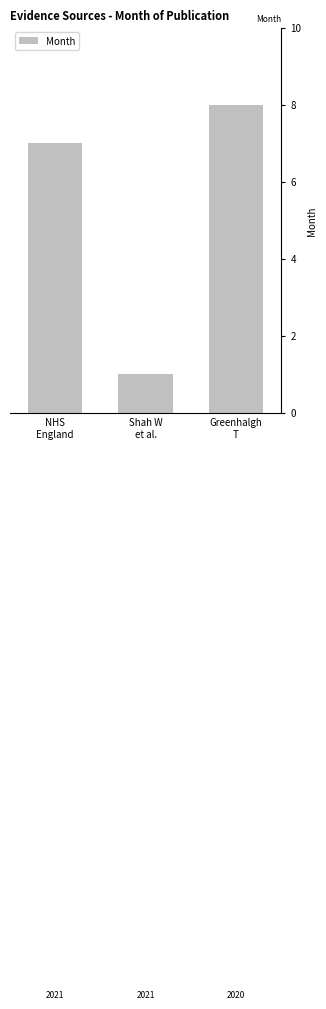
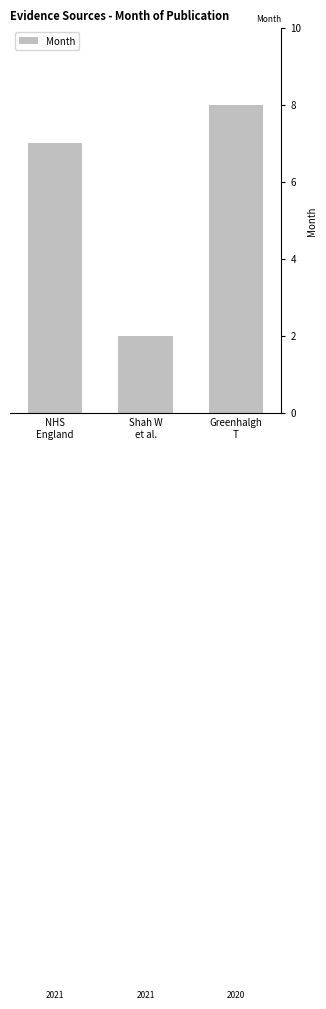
  {
    "NHS England": 7,
-   "Shah W et al.": 1,
+   "Shah W et al.": 2,
    "Greenhalgh T": 8
  }
